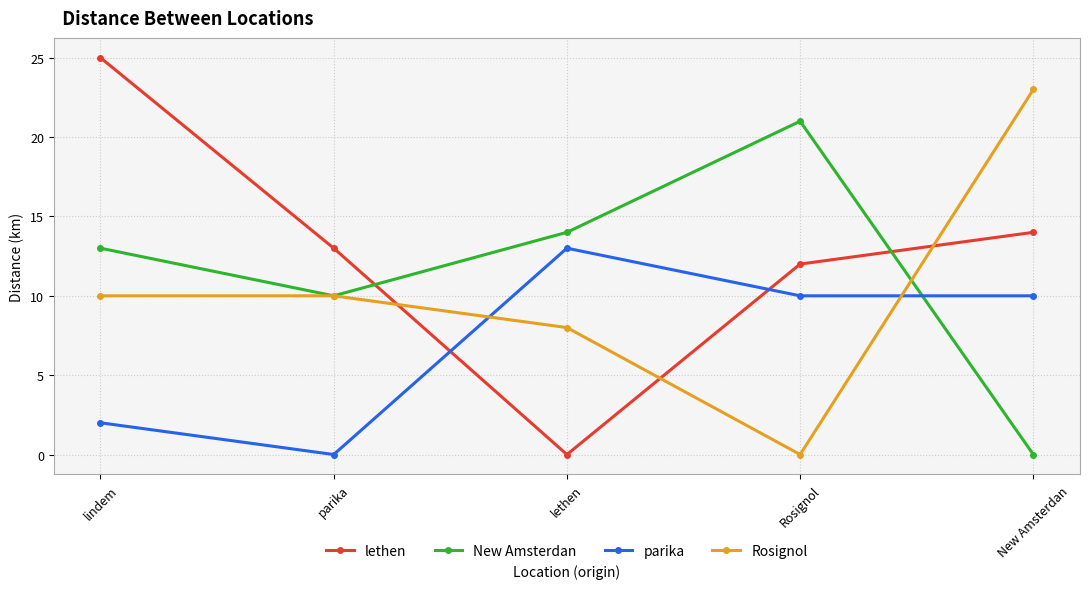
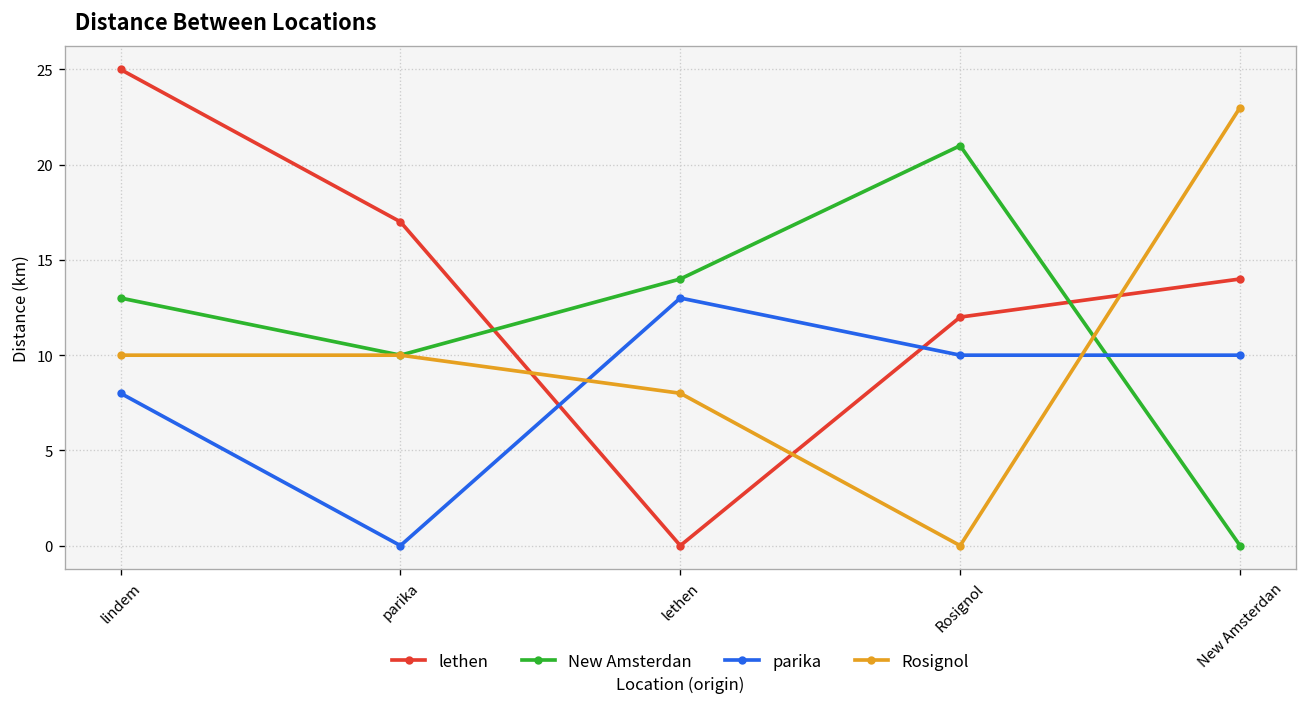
  {
    "lethen": {
      "lindem": 25,
-     "parika": 13,
+     "parika": 17,
      "lethen": 0,
      "Rosignol": 12,
      "New Amsterdan": 14
    },
    "New Amsterdan": {
      "lindem": 13,
      "lethen": 14,
      "Rosignol": 21,
      "New Amsterdan": 0
    },
    "parika": {
-     "lindem": 2,
+     "lindem": 8,
      "parika": 0,
      "lethen": 13,
      "Rosignol": 10,
      "New Amsterdan": 10
    },
    "Rosignol": {
      "lindem": 10,
      "lethen": 8,
      "Rosignol": 0,
      "New Amsterdan": 23
    }
  }
